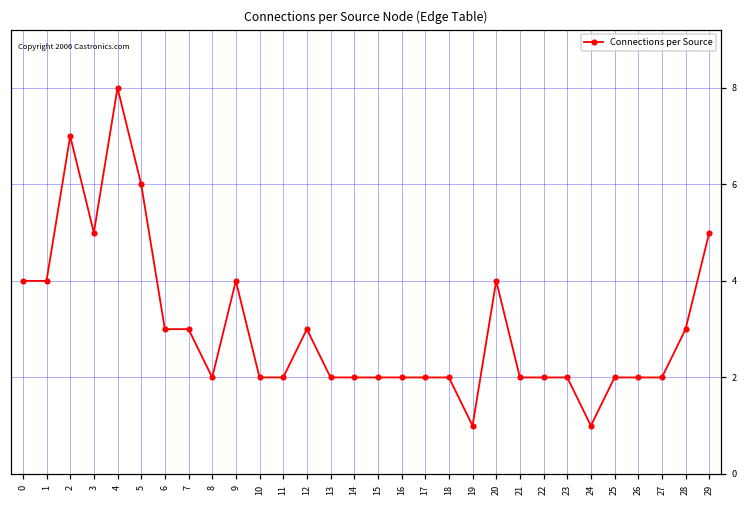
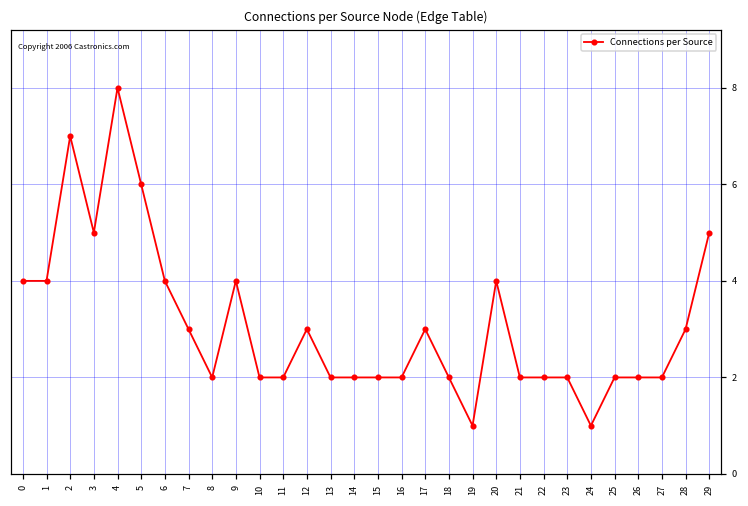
  {
    "0": 4,
    "1": 4,
    "2": 7,
    "3": 5,
    "4": 8,
    "5": 6,
-   "6": 3,
+   "6": 4,
    "7": 3,
    "8": 2,
    "9": 4,
    "10": 2,
    "11": 2,
    "12": 3,
    "13": 2,
    "14": 2,
    "15": 2,
    "16": 2,
-   "17": 2,
+   "17": 3,
    "18": 2,
    "19": 1,
    "20": 4,
    "21": 2,
    "22": 2,
    "23": 2,
    "24": 1,
    "25": 2,
    "26": 2,
    "27": 2,
    "28": 3,
    "29": 5
  }
